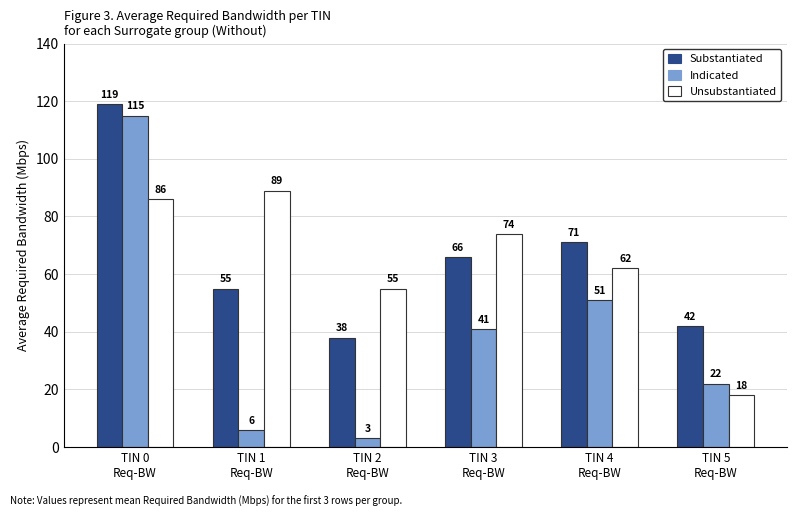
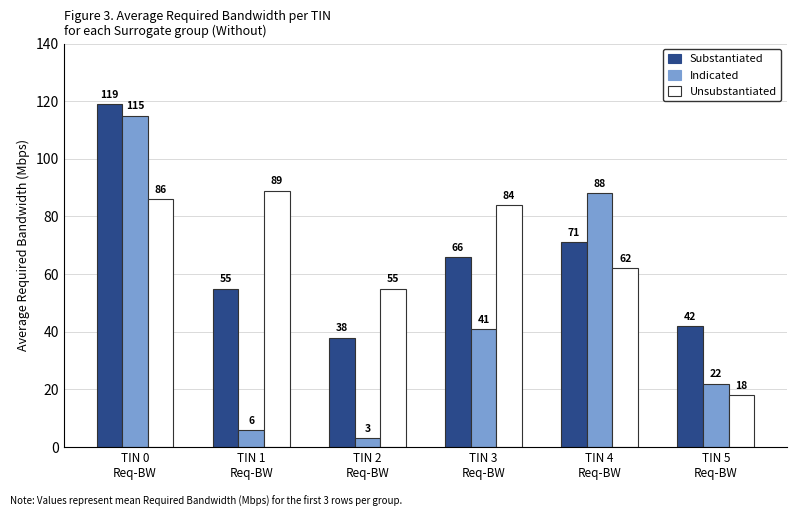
  {
    "Substantiated": {
      "TIN 0 Req-BW": 119,
      "TIN 1 Req-BW": 55,
      "TIN 2 Req-BW": 38,
      "TIN 3 Req-BW": 66,
      "TIN 4 Req-BW": 71,
      "TIN 5 Req-BW": 42
    },
    "Indicated": {
      "TIN 0 Req-BW": 115,
      "TIN 1 Req-BW": 6,
      "TIN 2 Req-BW": 3,
      "TIN 3 Req-BW": 41,
-     "TIN 4 Req-BW": 51,
+     "TIN 4 Req-BW": 88,
      "TIN 5 Req-BW": 22
    },
    "Unsubstantiated": {
      "TIN 0 Req-BW": 86,
      "TIN 1 Req-BW": 89,
      "TIN 2 Req-BW": 55,
-     "TIN 3 Req-BW": 74,
+     "TIN 3 Req-BW": 84,
      "TIN 4 Req-BW": 62,
      "TIN 5 Req-BW": 18
    }
  }
